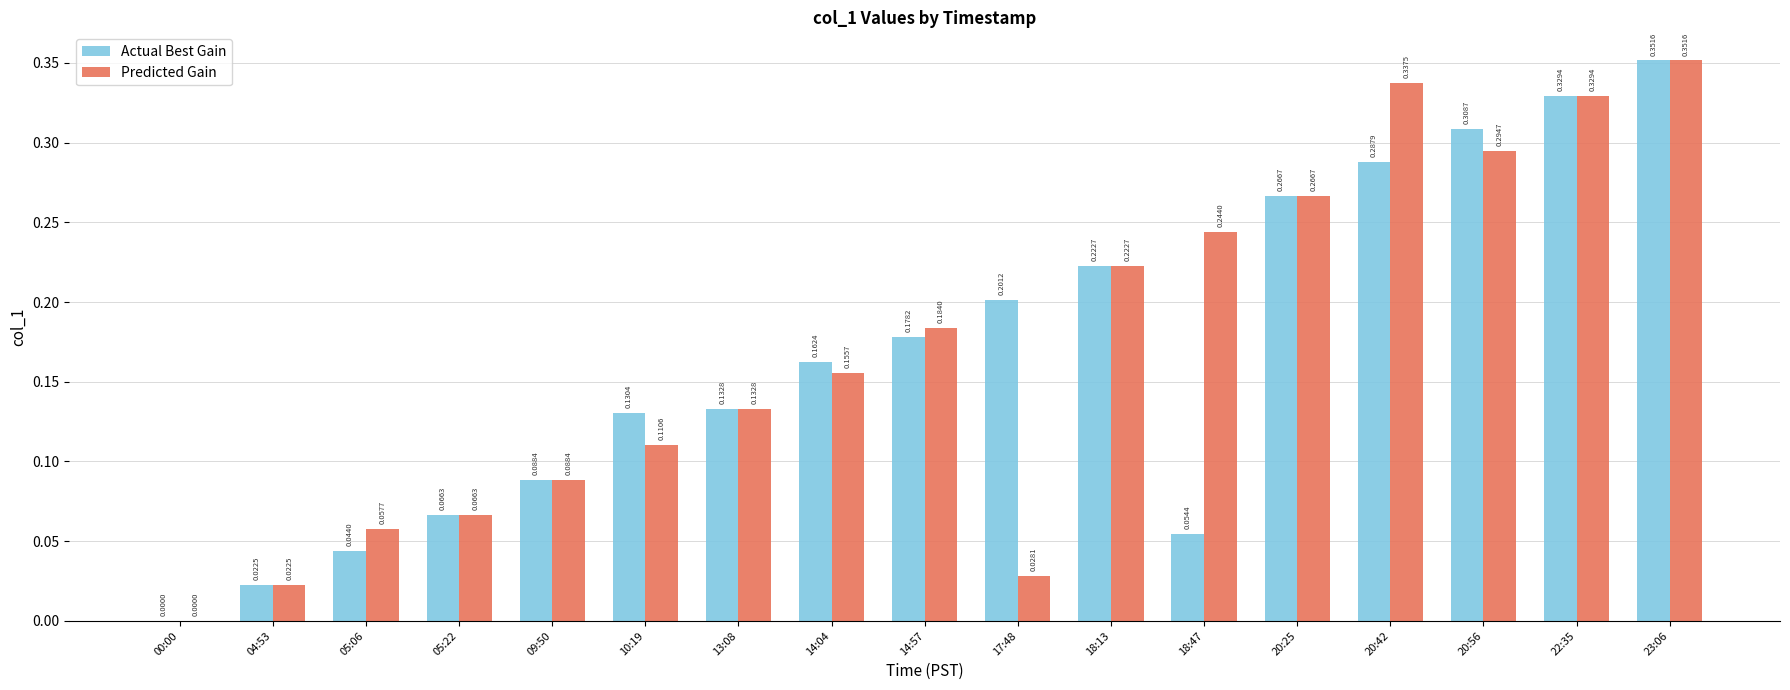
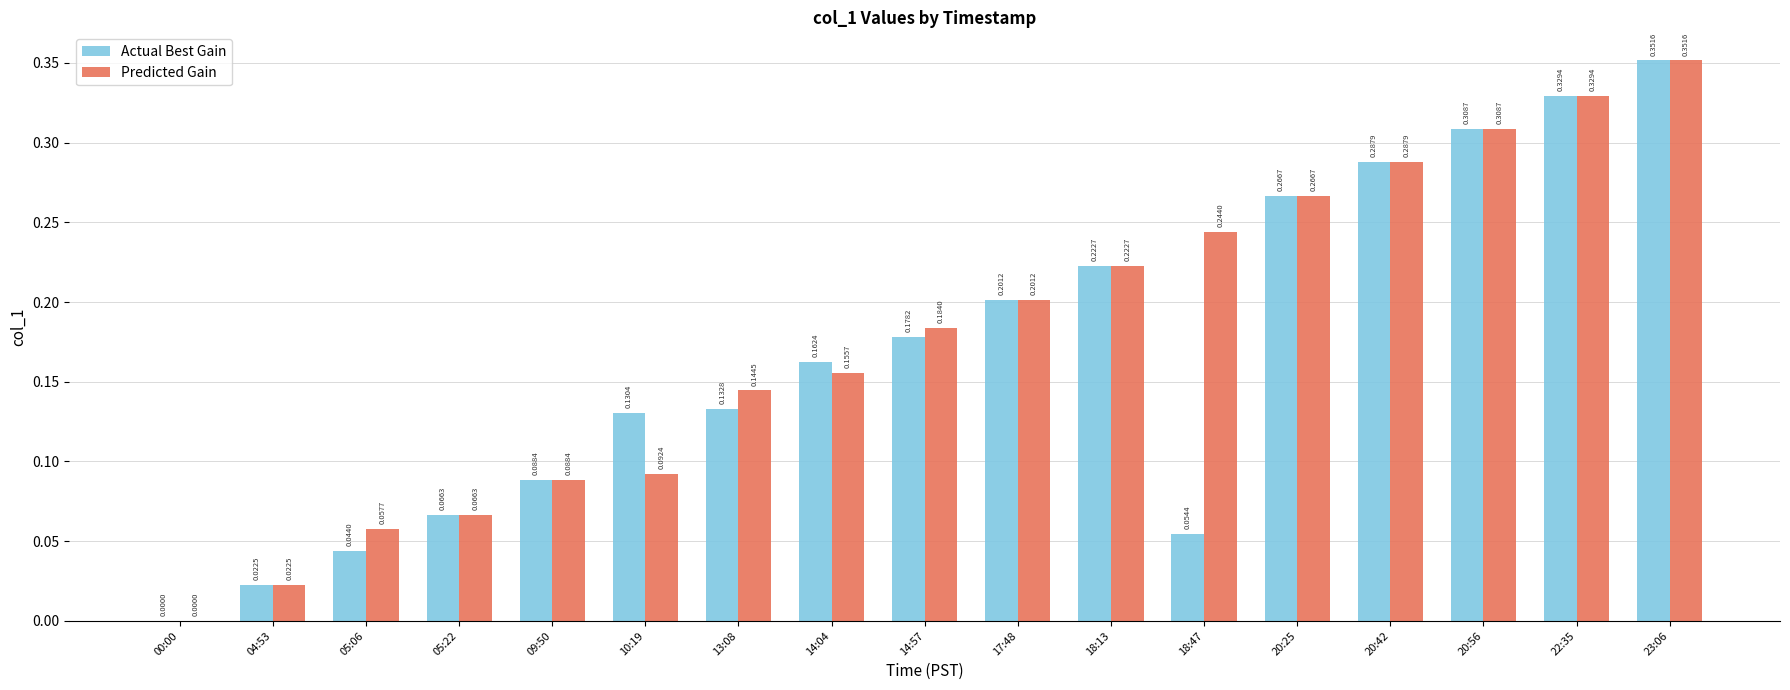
  {
    "Actual Best Gain": {
      "00:00": 0.0000,
      "04:53": 0.0225,
      "05:06": 0.0440,
      "05:22": 0.0663,
      "09:50": 0.0884,
      "10:19": 0.1304,
      "13:08": 0.1328,
      "14:04": 0.1624,
      "14:57": 0.1782,
      "17:48": 0.2012,
      "18:13": 0.2227,
      "18:47": 0.0544,
      "20:25": 0.2667,
      "20:42": 0.2879,
      "20:56": 0.3087,
      "22:35": 0.3294,
      "23:06": 0.3516
    },
    "Predicted Gain": {
      "00:00": 0.0000,
      "04:53": 0.0225,
      "05:06": 0.0577,
      "05:22": 0.0663,
      "09:50": 0.0884,
-     "10:19": 0.1106,
-     "13:08": 0.1328,
+     "10:19": 0.0924,
+     "13:08": 0.1445,
      "14:04": 0.1557,
      "14:57": 0.1840,
-     "17:48": 0.0281,
+     "17:48": 0.2012,
      "18:13": 0.2227,
      "18:47": 0.2440,
      "20:25": 0.2667,
-     "20:42": 0.3375,
-     "20:56": 0.2947,
+     "20:42": 0.2879,
+     "20:56": 0.3087,
      "22:35": 0.3294,
      "23:06": 0.3516
    }
  }
